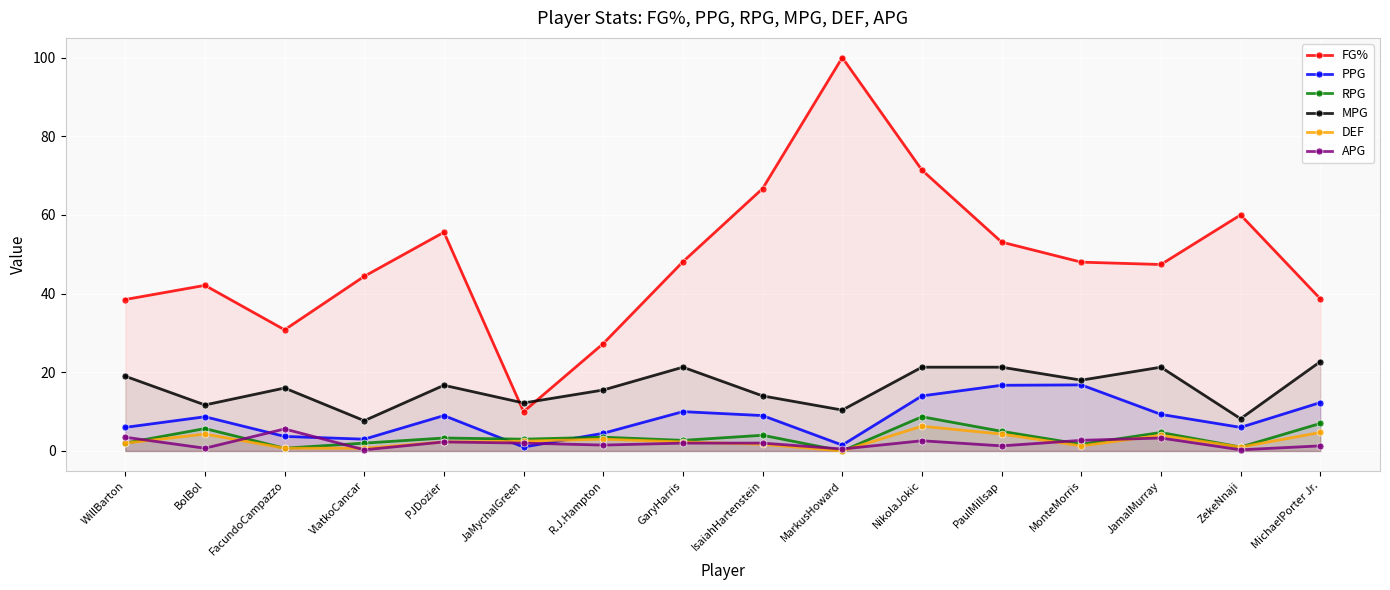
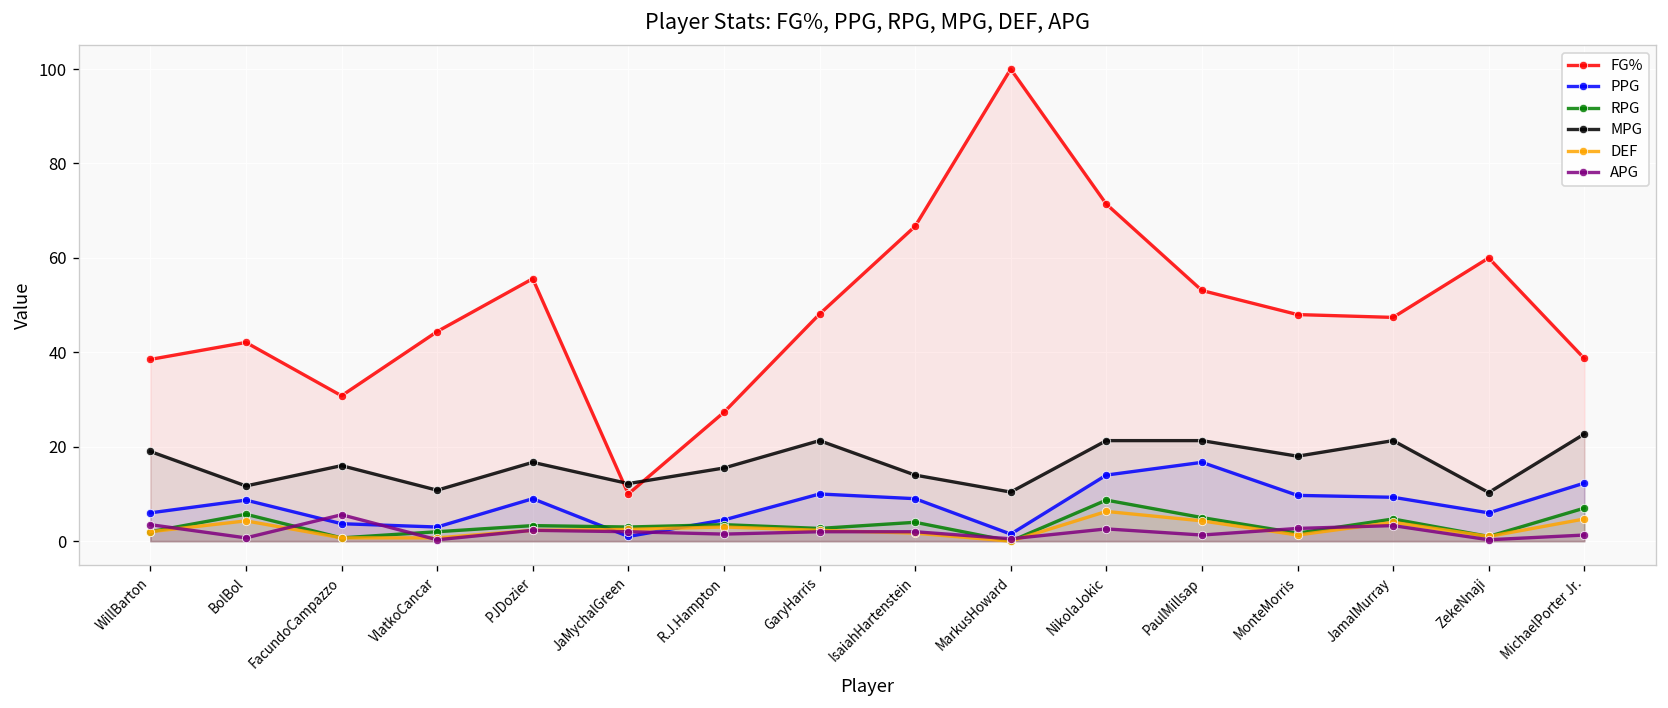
  {
    "FG%": {
      "WillBarton": 39,
      "BolBol": 42,
      "FacundoCampazzo": 31,
      "VlatkoCancar": 44,
      "PJDozier": 56,
      "JaMychalGreen": 10,
      "R.J.Hampton": 27,
      "GaryHarris": 48,
      "IsaiahHartenstein": 67,
      "MarkusHoward": 100,
      "NikolaJokic": 71,
      "PaulMillsap": 53,
      "MonteMorris": 48,
      "JamalMurray": 47,
      "ZekeNnaji": 60,
      "MichaelPorter Jr.": 39
    },
    "PPG": {
      "WillBarton": 6,
      "BolBol": 9,
      "FacundoCampazzo": 4,
      "VlatkoCancar": 3,
      "PJDozier": 9,
      "JaMychalGreen": 1,
      "R.J.Hampton": 5,
      "GaryHarris": 10,
      "IsaiahHartenstein": 9,
      "MarkusHoward": 2,
      "NikolaJokic": 14,
      "PaulMillsap": 17,
-     "MonteMorris": 17,
+     "MonteMorris": 10,
      "JamalMurray": 9,
      "ZekeNnaji": 6,
      "MichaelPorter Jr.": 12
    },
    "RPG": {
      "BolBol": 6,
      "VlatkoCancar": 2,
      "PJDozier": 3,
      "IsaiahHartenstein": 4,
      "NikolaJokic": 9,
      "PaulMillsap": 5,
      "JamalMurray": 5,
      "MichaelPorter Jr.": 7
    },
    "MPG": {
      "WillBarton": 19,
      "BolBol": 12,
      "FacundoCampazzo": 16,
-     "VlatkoCancar": 8,
+     "VlatkoCancar": 11,
      "PJDozier": 17,
      "JaMychalGreen": 12,
      "R.J.Hampton": 16,
      "GaryHarris": 21,
      "IsaiahHartenstein": 14,
      "MarkusHoward": 10,
      "NikolaJokic": 21,
      "PaulMillsap": 21,
      "MonteMorris": 18,
      "JamalMurray": 21,
-     "ZekeNnaji": 8,
+     "ZekeNnaji": 10,
      "MichaelPorter Jr.": 23
    },
    "DEF": {
      "BolBol": 4,
      "NikolaJokic": 6,
      "PaulMillsap": 4,
      "JamalMurray": 4,
      "MichaelPorter Jr.": 5
    },
    "APG": {
      "WillBarton": 4,
      "BolBol": 1,
      "FacundoCampazzo": 6,
      "R.J.Hampton": 2,
      "NikolaJokic": 3,
      "PaulMillsap": 1,
      "MonteMorris": 3,
      "JamalMurray": 3,
      "ZekeNnaji": 0,
      "MichaelPorter Jr.": 1
    }
  }
